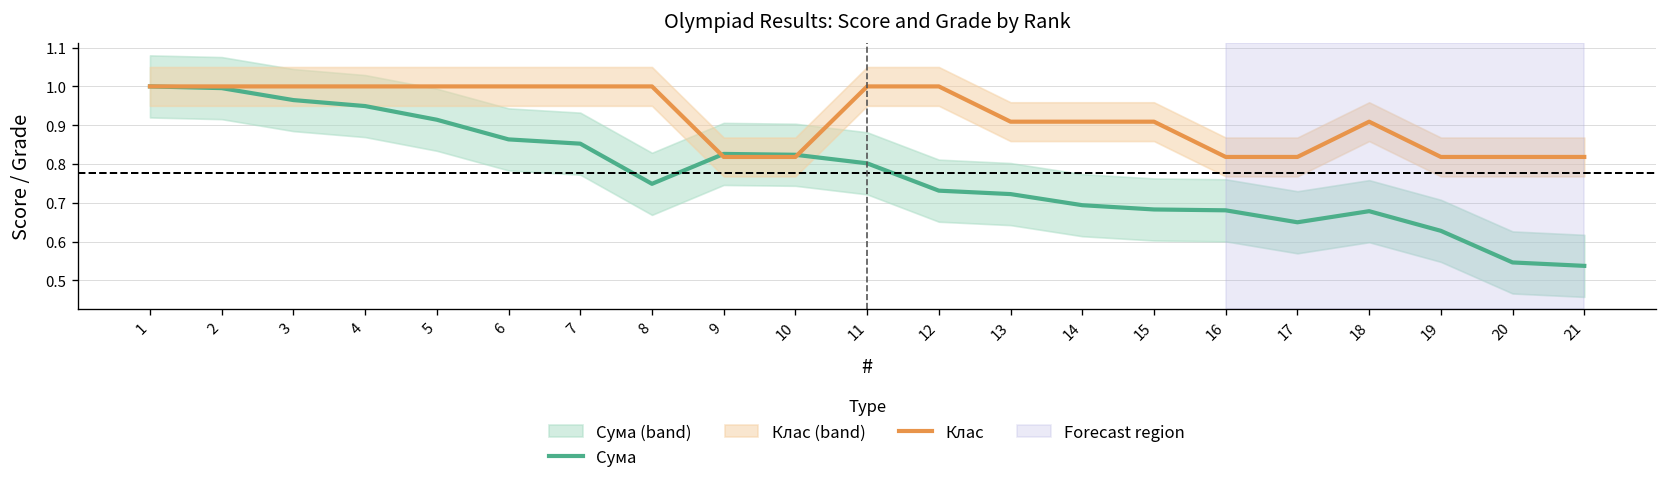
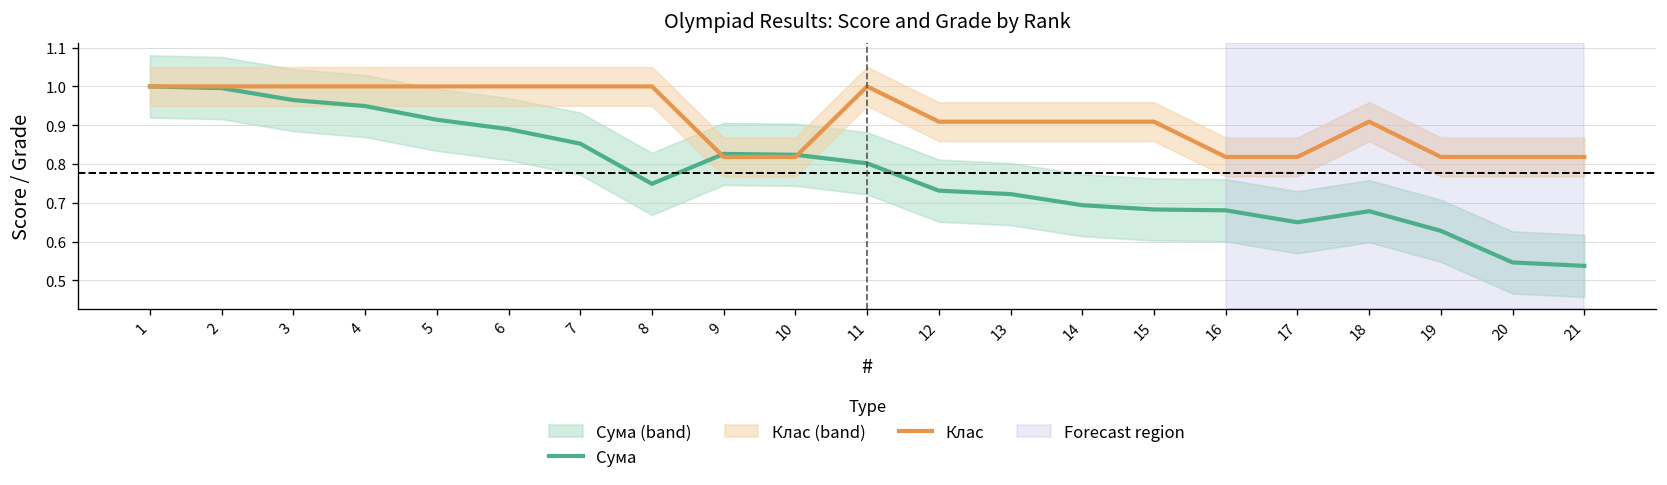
  {
    "Сума": {
      "3": 0.96,
      "4": 0.95,
      "5": 0.91,
-     "6": 0.86,
+     "6": 0.89,
      "7": 0.85,
      "8": 0.75,
      "11": 0.80,
      "12": 0.73,
      "13": 0.72,
      "14": 0.69,
      "15": 0.68,
      "16": 0.68,
      "17": 0.65,
      "18": 0.68,
      "19": 0.63,
      "20": 0.55,
      "21": 0.54
    },
    "Клас": {
      "3": 1.00,
      "4": 1.00,
      "6": 1.00,
      "7": 1.00,
      "8": 1.00,
      "11": 1.00,
-     "12": 1.00,
+     "12": 0.91,
      "13": 0.91,
      "14": 0.91,
      "15": 0.91,
      "16": 0.82,
      "17": 0.82,
      "18": 0.91,
      "19": 0.82,
      "20": 0.82,
      "21": 0.82
    }
  }
